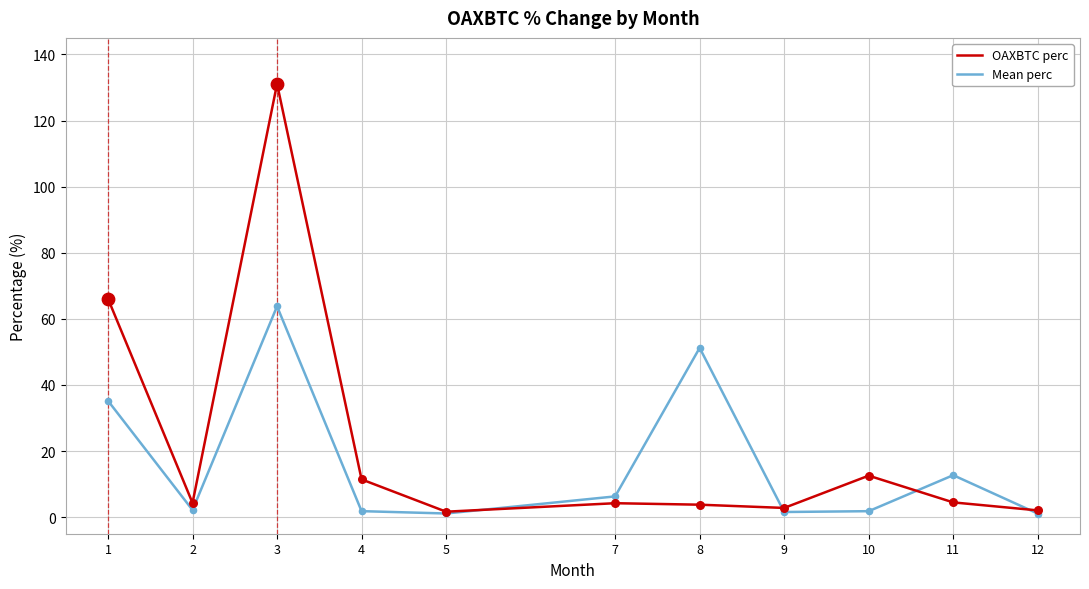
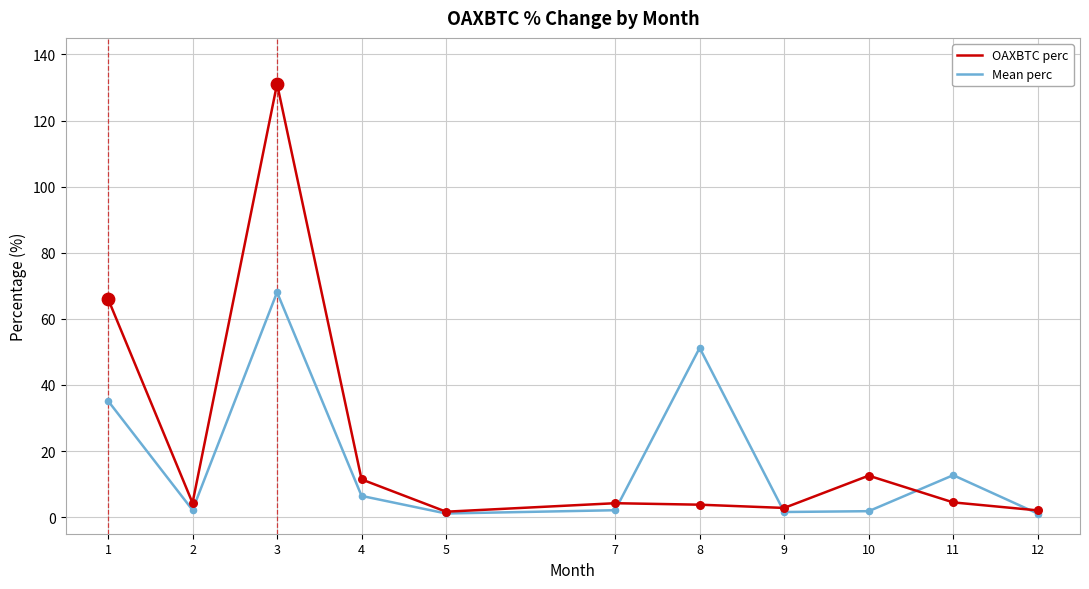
  {
    "Mean perc": {
      "1": 35,
      "2": 2,
-     "3": 64,
-     "4": 2,
-     "7": 6,
+     "3": 68,
+     "4": 6,
+     "7": 2,
      "8": 51,
      "9": 2,
      "10": 2,
      "11": 13,
      "12": 1
    }
  }
